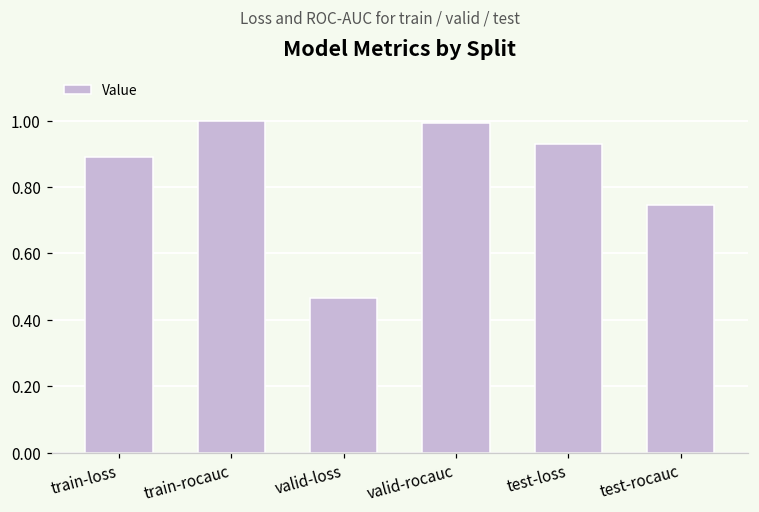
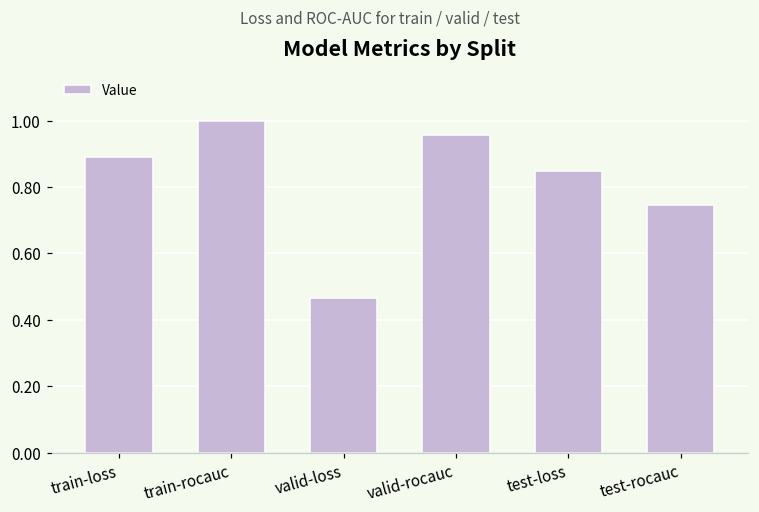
  {
    "train-loss": 0.89,
    "train-rocauc": 1.00,
    "valid-loss": 0.47,
-   "valid-rocauc": 0.99,
-   "test-loss": 0.93,
+   "valid-rocauc": 0.96,
+   "test-loss": 0.85,
    "test-rocauc": 0.75
  }
